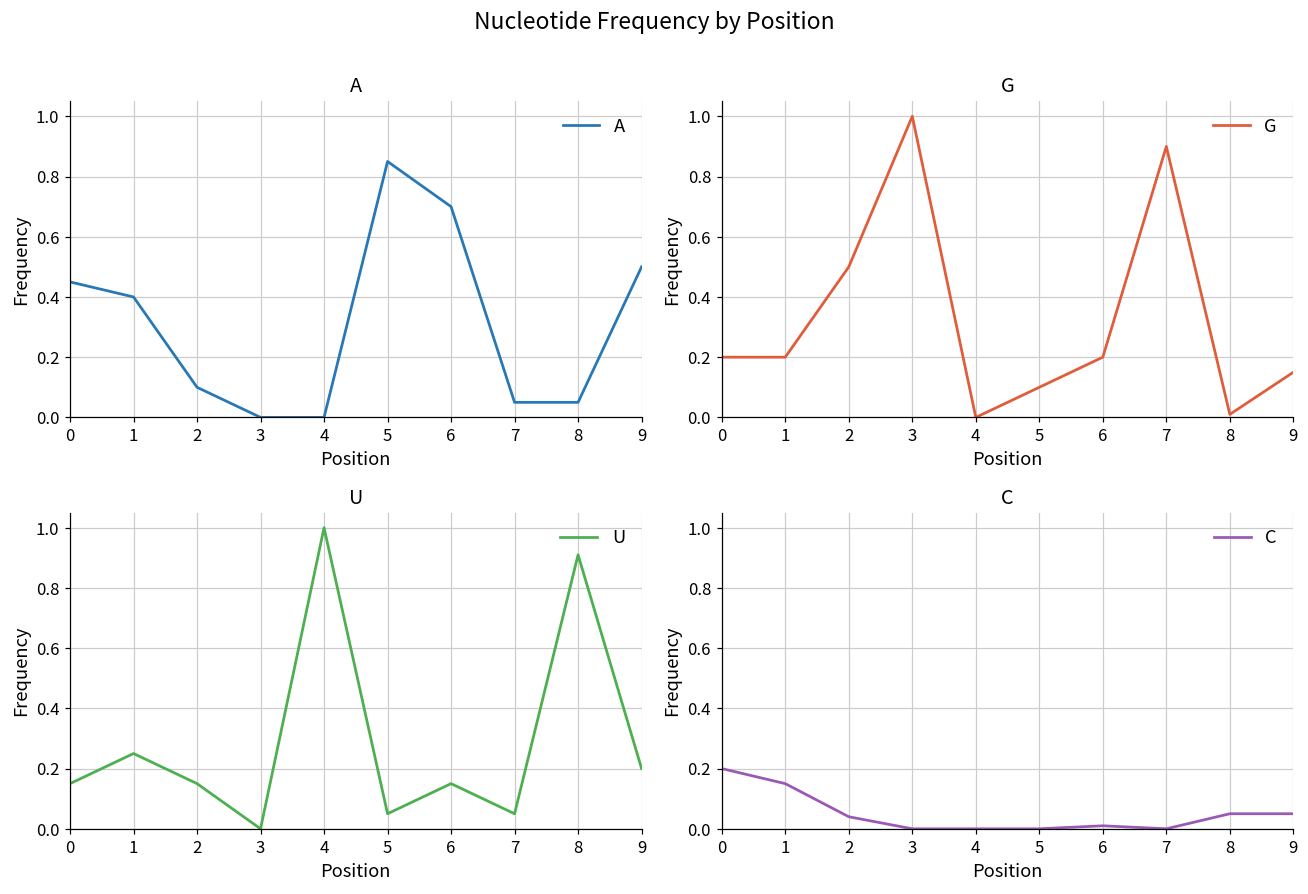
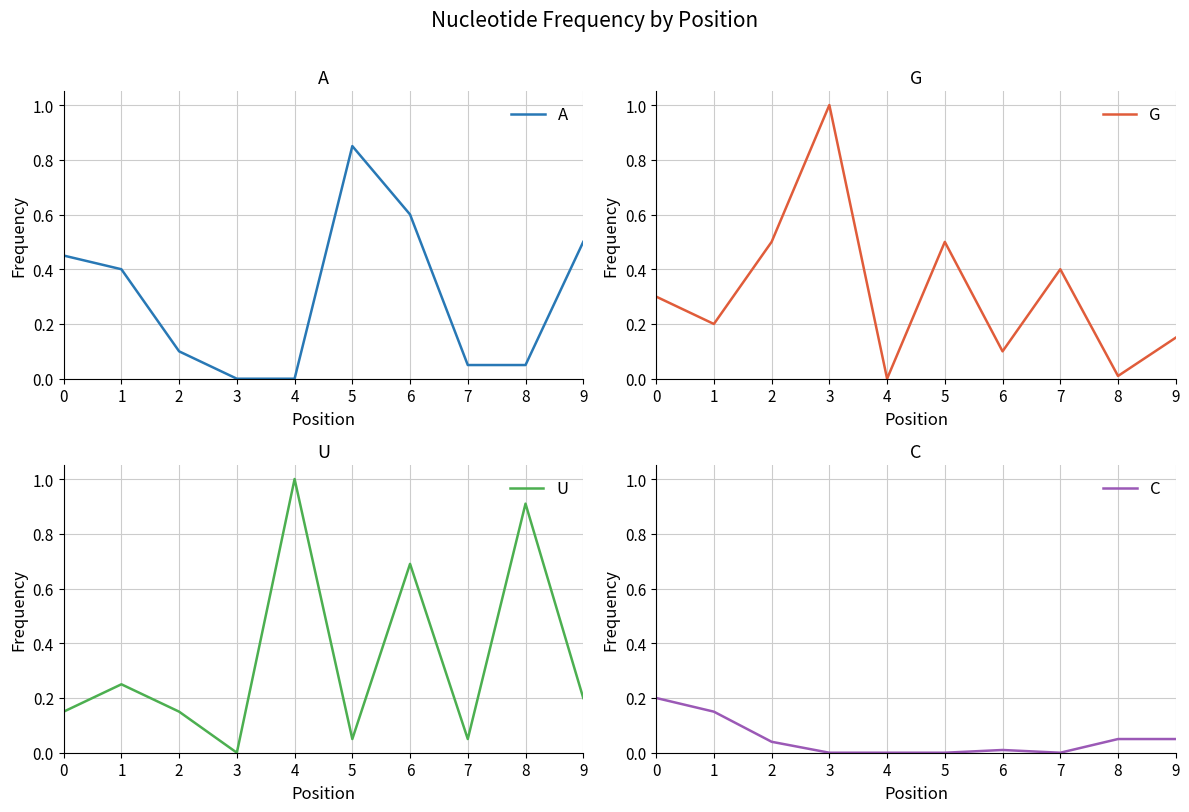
  {
    "A": {
      "0": 0.45,
      "1": 0.4,
      "2": 0.1,
      "3": 0.0,
      "4": 0.0,
      "5": 0.85,
-     "6": 0.7,
+     "6": 0.6,
      "7": 0.05,
      "8": 0.05,
      "9": 0.5
    },
    "G": {
-     "0": 0.2,
+     "0": 0.3,
      "1": 0.2,
      "2": 0.5,
      "3": 1.0,
      "4": 0.0,
-     "5": 0.1,
-     "6": 0.2,
-     "7": 0.9,
+     "5": 0.5,
+     "6": 0.1,
+     "7": 0.4,
      "8": 0.01,
      "9": 0.15
    },
    "U": {
      "0": 0.15,
      "1": 0.25,
      "2": 0.15,
      "3": 0.00,
      "4": 1.00,
      "5": 0.05,
-     "6": 0.15,
+     "6": 0.69,
      "7": 0.05,
      "8": 0.91,
      "9": 0.20
    },
    "C": {
      "0": 0.20,
      "1": 0.15,
      "2": 0.04,
      "3": 0.00,
      "4": 0.00,
      "5": 0.00,
      "6": 0.01,
      "7": 0.00,
      "8": 0.05,
      "9": 0.05
    }
  }
